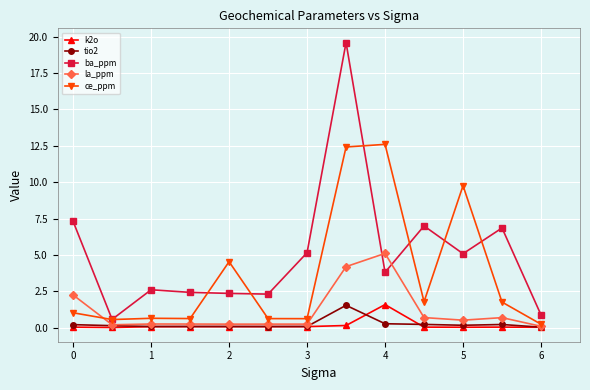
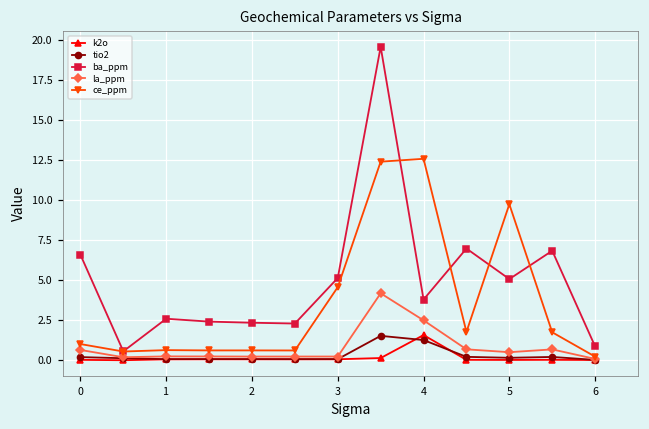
  {
    "k2o": {
      "4": 1.6
    },
    "tio2": {
-     "4": 0.3
+     "4": 1.3
    },
    "ba_ppm": {
-     "0": 7.3,
+     "0": 6.6,
      "1": 2.6,
      "2": 2.4,
      "3": 5.2,
      "4": 3.8,
      "5": 5.1,
      "6": 0.9
    },
    "la_ppm": {
-     "0": 2.2,
-     "4": 5.1,
+     "0": 0.6,
+     "4": 2.5,
      "5": 0.5
    },
    "ce_ppm": {
      "0": 1.0,
      "1": 0.6,
-     "2": 4.5,
-     "3": 0.6,
+     "2": 0.6,
+     "3": 4.6,
      "4": 12.6,
      "5": 9.8
    }
  }
